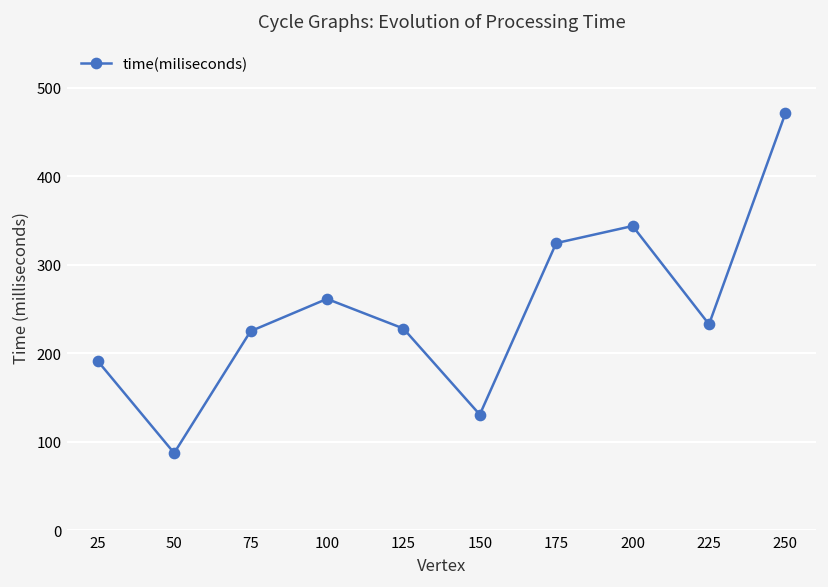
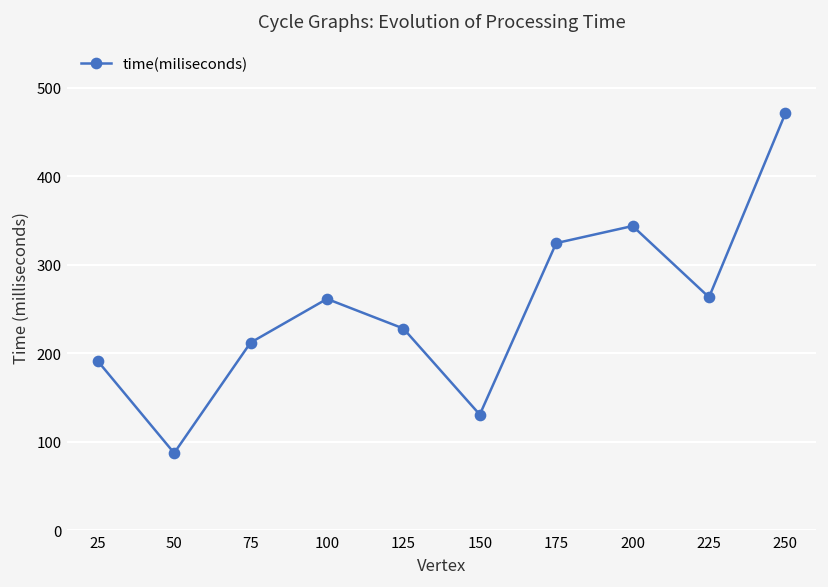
  {
    "25": 190,
    "50": 90,
-   "75": 220,
+   "75": 210,
    "100": 260,
    "125": 230,
    "150": 130,
    "175": 320,
    "200": 340,
-   "225": 230,
+   "225": 260,
    "250": 470
  }
